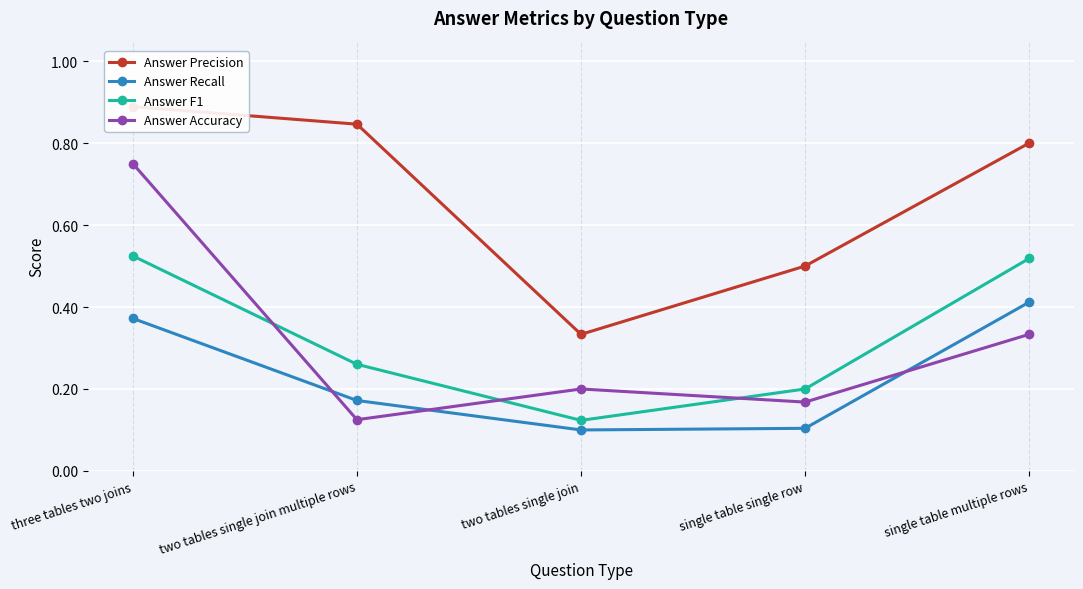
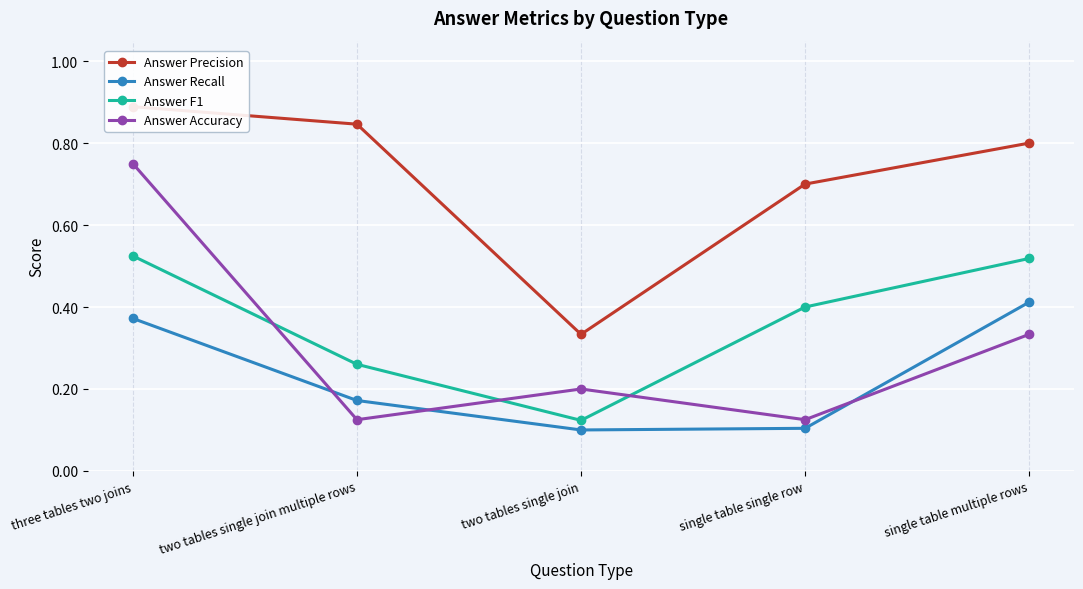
  {
    "Answer Precision": {
      "two tables single join multiple rows": 0.85,
      "two tables single join": 0.33,
-     "single table single row": 0.5,
+     "single table single row": 0.7,
      "single table multiple rows": 0.8
    },
    "Answer Recall": {
      "three tables two joins": 0.37,
      "two tables single join multiple rows": 0.17,
      "two tables single join": 0.10,
      "single table single row": 0.10,
      "single table multiple rows": 0.41
    },
    "Answer F1": {
      "three tables two joins": 0.52,
      "two tables single join multiple rows": 0.26,
      "two tables single join": 0.12,
-     "single table single row": 0.2,
+     "single table single row": 0.4,
      "single table multiple rows": 0.52
    },
    "Answer Accuracy": {
      "three tables two joins": 0.75,
      "two tables single join multiple rows": 0.13,
      "two tables single join": 0.20,
-     "single table single row": 0.17,
+     "single table single row": 0.13,
      "single table multiple rows": 0.33
    }
  }
